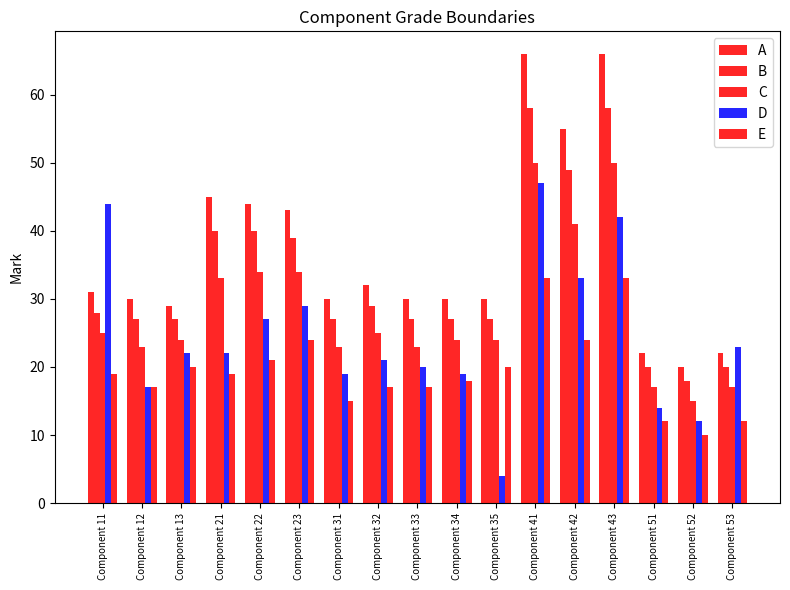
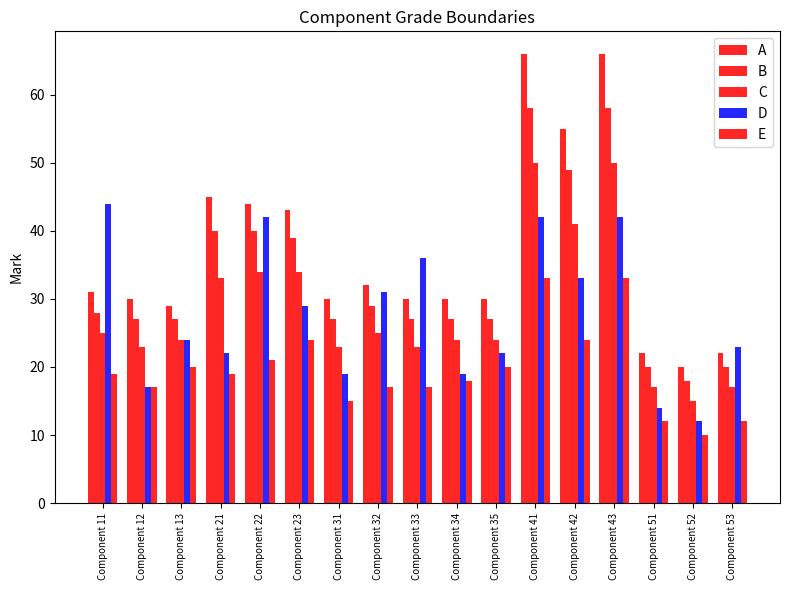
  {
    "D": {
      "Component 11": 44,
      "Component 12": 17,
-     "Component 13": 22,
+     "Component 13": 24,
      "Component 21": 22,
-     "Component 22": 27,
+     "Component 22": 42,
      "Component 23": 29,
      "Component 31": 19,
-     "Component 32": 21,
-     "Component 33": 20,
+     "Component 32": 31,
+     "Component 33": 36,
      "Component 34": 19,
-     "Component 35": 4,
-     "Component 41": 47,
+     "Component 35": 22,
+     "Component 41": 42,
      "Component 42": 33,
      "Component 43": 42,
      "Component 51": 14,
      "Component 52": 12,
      "Component 53": 23
    }
  }
